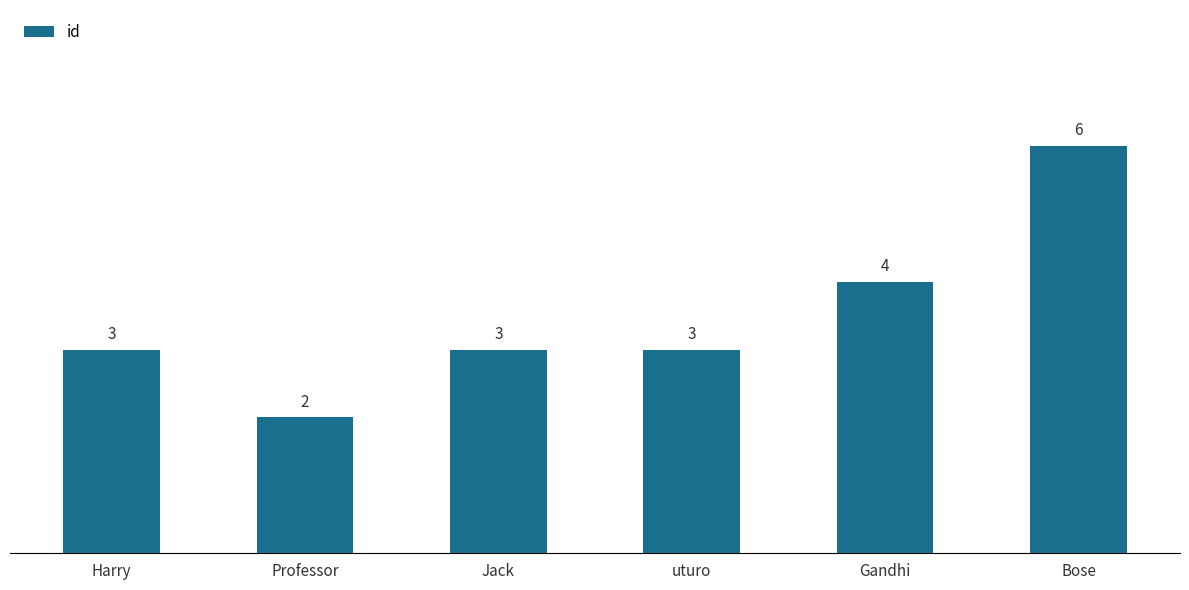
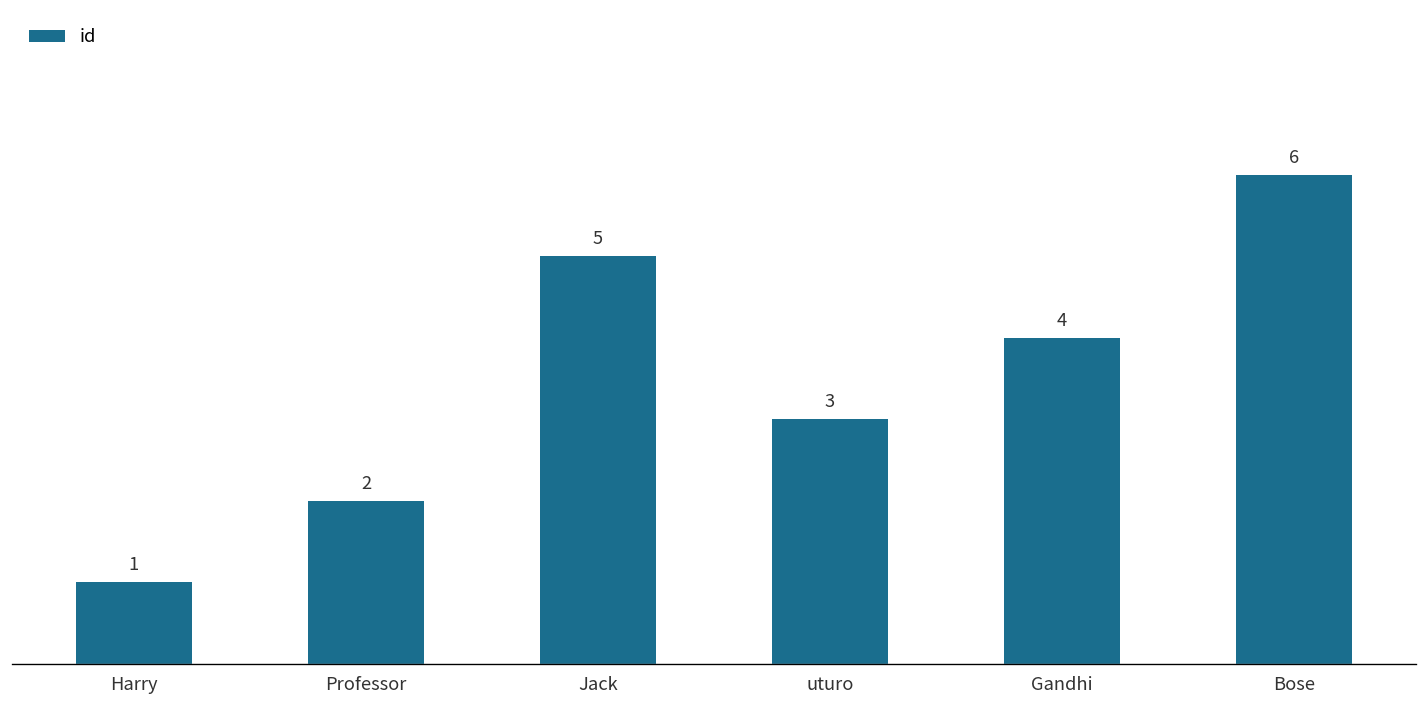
  {
-   "Harry": 3,
+   "Harry": 1,
    "Professor": 2,
-   "Jack": 3,
+   "Jack": 5,
    "uturo": 3,
    "Gandhi": 4,
    "Bose": 6
  }
